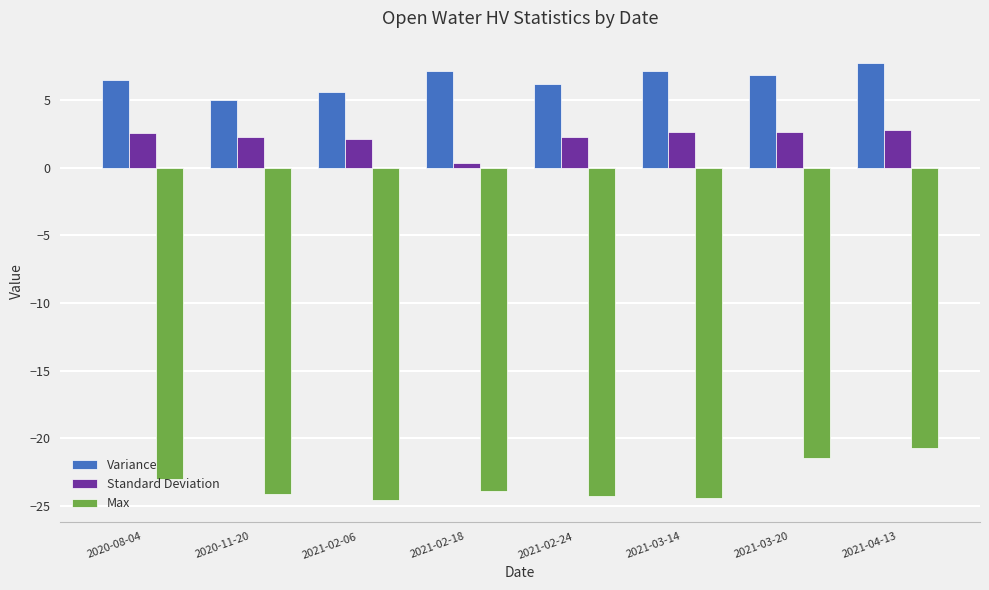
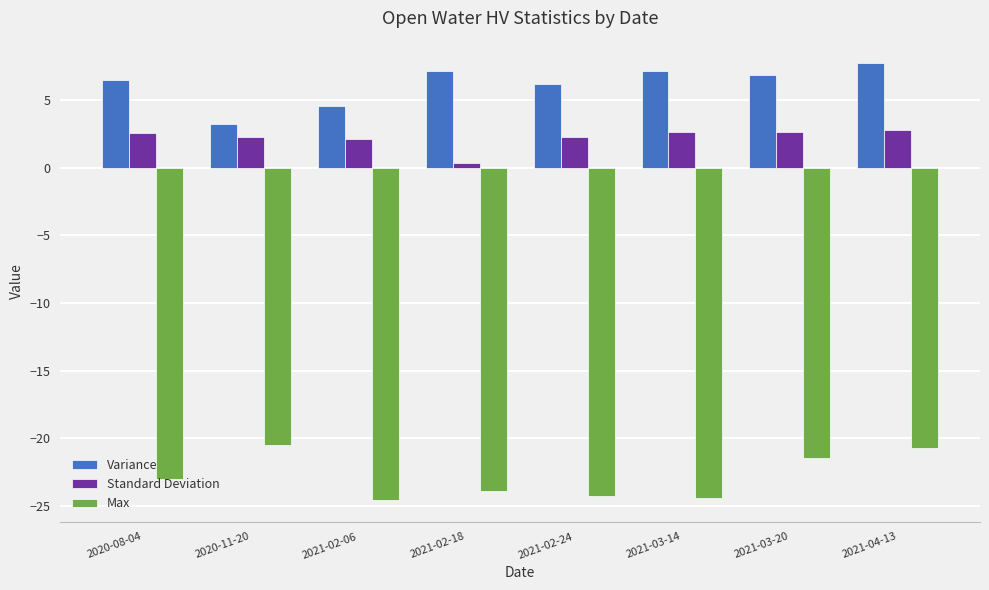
  {
    "Variance": {
      "2020-08-04": 6.5,
-     "2020-11-20": 5.0,
-     "2021-02-06": 5.6,
+     "2020-11-20": 3.2,
+     "2021-02-06": 4.6,
      "2021-02-18": 7.1,
      "2021-02-24": 6.2,
      "2021-03-14": 7.1,
      "2021-03-20": 6.8,
      "2021-04-13": 7.8
    },
    "Standard Deviation": {
      "2020-08-04": 2.5,
      "2020-11-20": 2.2,
      "2021-02-06": 2.1,
      "2021-02-18": 0.3,
      "2021-02-24": 2.3,
      "2021-03-14": 2.7,
      "2021-03-20": 2.6,
      "2021-04-13": 2.8
    },
    "Max": {
      "2020-08-04": -23.0,
-     "2020-11-20": -24.1,
+     "2020-11-20": -20.5,
      "2021-02-06": -24.5,
      "2021-02-18": -23.9,
      "2021-02-24": -24.2,
      "2021-03-14": -24.4,
      "2021-03-20": -21.5,
      "2021-04-13": -20.7
    }
  }
